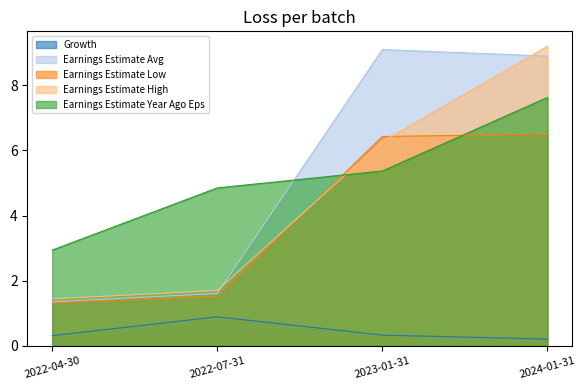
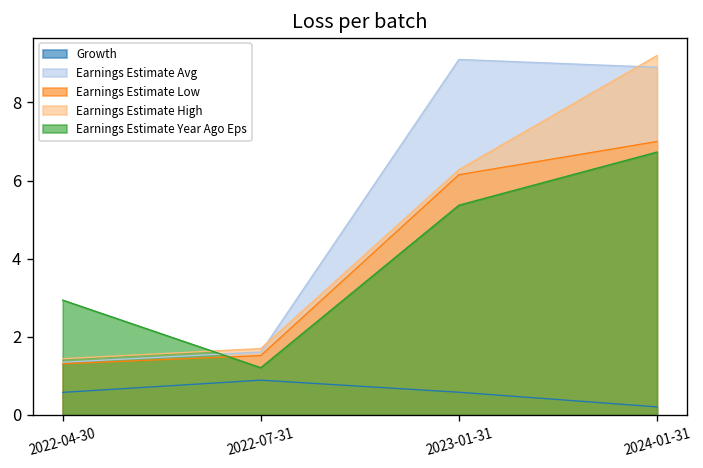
  {
    "Growth": {
-     "2022-04-30": 0.3,
+     "2022-04-30": 0.6,
      "2022-07-31": 0.9,
-     "2023-01-31": 0.3,
+     "2023-01-31": 0.6,
      "2024-01-31": 0.2
    },
    "Earnings Estimate Avg": {
      "2022-07-31": 1.6,
      "2023-01-31": 9.1,
      "2024-01-31": 8.9
    },
    "Earnings Estimate Low": {
      "2022-07-31": 1.5,
-     "2023-01-31": 6.4,
-     "2024-01-31": 6.5
+     "2023-01-31": 6.2,
+     "2024-01-31": 7.0
    },
    "Earnings Estimate High": {
      "2022-04-30": 1.4,
      "2022-07-31": 1.7,
      "2023-01-31": 6.3,
      "2024-01-31": 9.2
    },
    "Earnings Estimate Year Ago Eps": {
      "2022-04-30": 2.9,
-     "2022-07-31": 4.9,
+     "2022-07-31": 1.2,
      "2023-01-31": 5.4,
-     "2024-01-31": 7.6
+     "2024-01-31": 6.7
    }
  }
